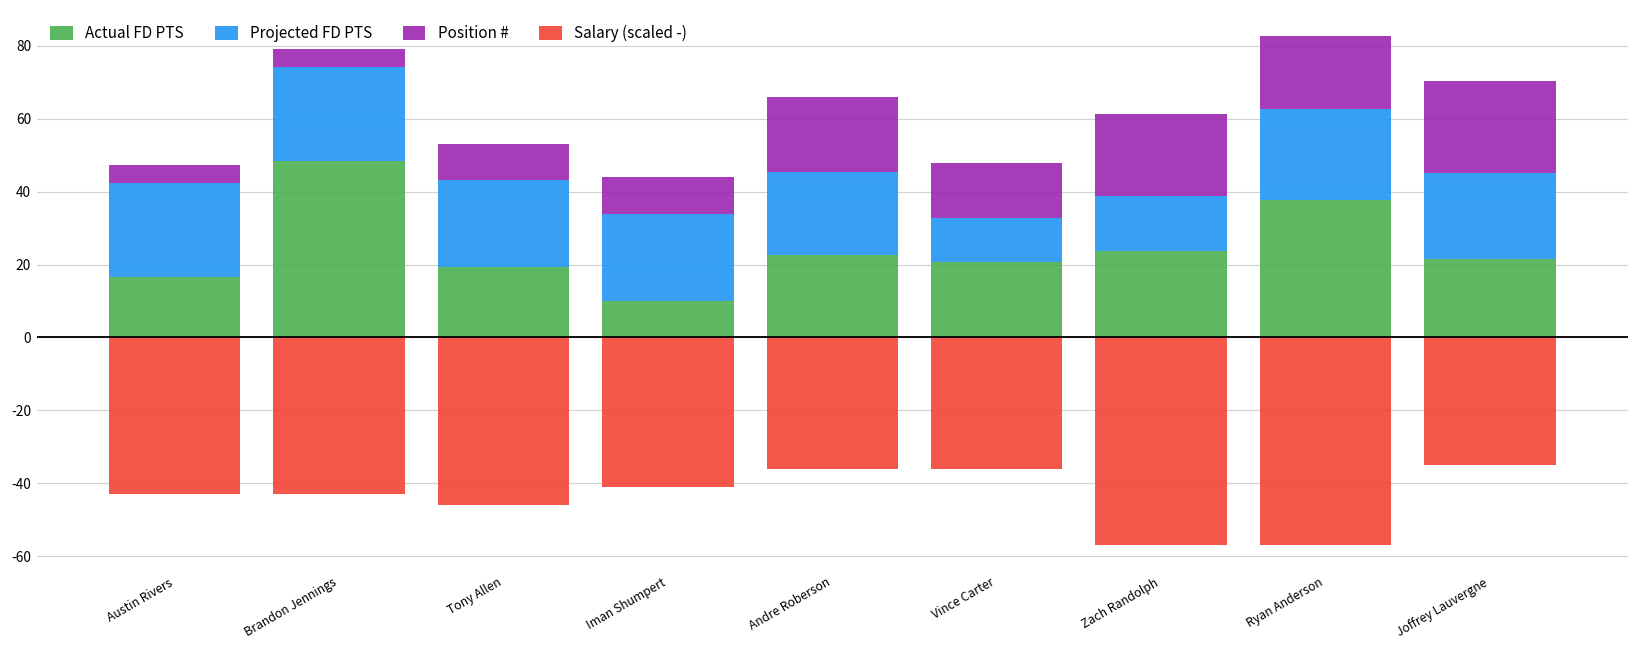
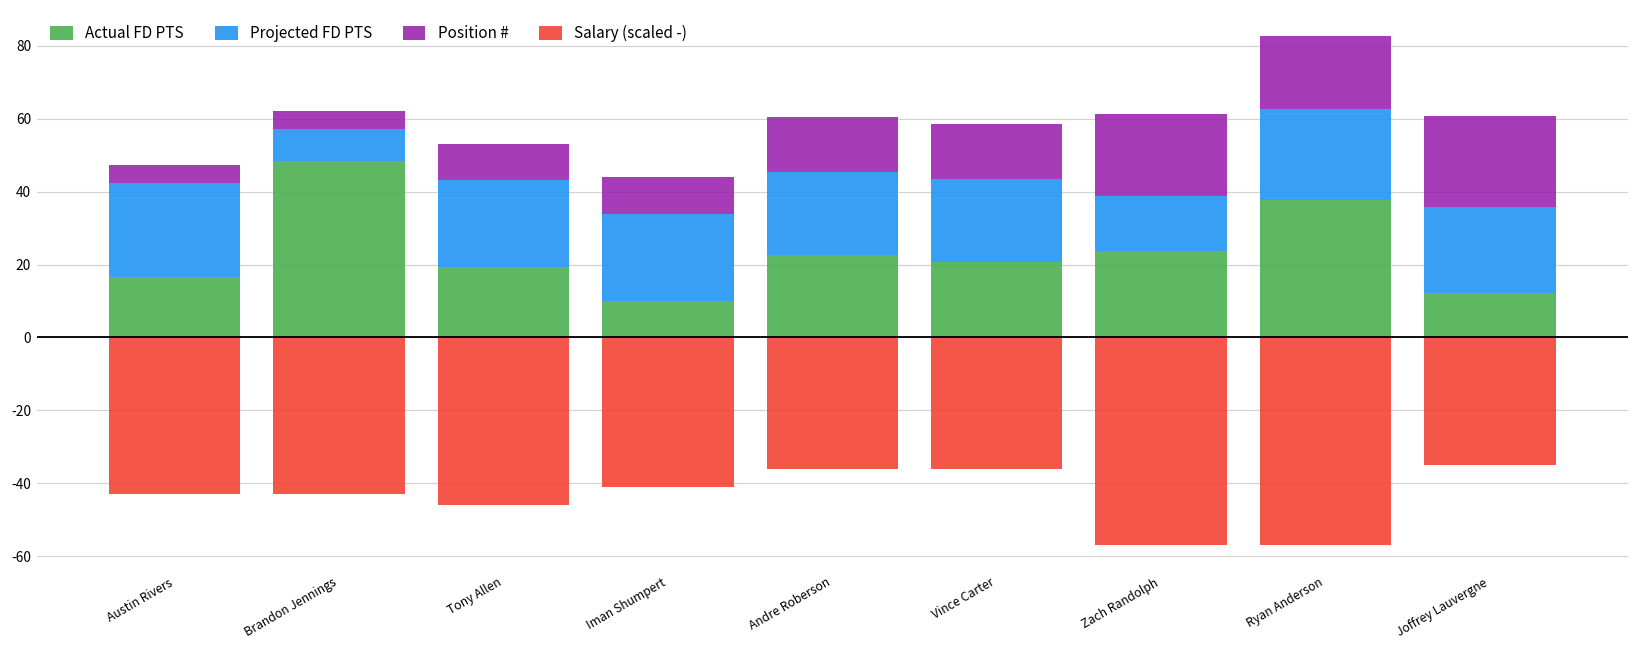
  {
    "Actual FD PTS": {
      "Austin Rivers": 17,
      "Brandon Jennings": 49,
      "Tony Allen": 19,
      "Iman Shumpert": 10,
      "Andre Roberson": 23,
      "Vince Carter": 21,
      "Zach Randolph": 24,
      "Ryan Anderson": 38,
-     "Joffrey Lauvergne": 22
+     "Joffrey Lauvergne": 12
    },
    "Projected FD PTS": {
      "Austin Rivers": 26,
-     "Brandon Jennings": 26,
+     "Brandon Jennings": 9,
      "Tony Allen": 24,
      "Iman Shumpert": 24,
      "Andre Roberson": 23,
-     "Vince Carter": 12,
+     "Vince Carter": 23,
      "Zach Randolph": 15,
      "Ryan Anderson": 25,
      "Joffrey Lauvergne": 24
    },
    "Position #": {
      "Austin Rivers": 5,
      "Brandon Jennings": 5,
      "Tony Allen": 10,
      "Iman Shumpert": 10,
-     "Andre Roberson": 21,
+     "Andre Roberson": 15,
      "Vince Carter": 15,
      "Zach Randolph": 23,
      "Ryan Anderson": 20,
      "Joffrey Lauvergne": 25
    },
    "Salary (scaled -)": {
      "Austin Rivers": -43,
      "Brandon Jennings": -43,
      "Tony Allen": -46,
      "Iman Shumpert": -41,
      "Andre Roberson": -36,
      "Vince Carter": -36,
      "Zach Randolph": -57,
      "Ryan Anderson": -57,
      "Joffrey Lauvergne": -35
    }
  }
